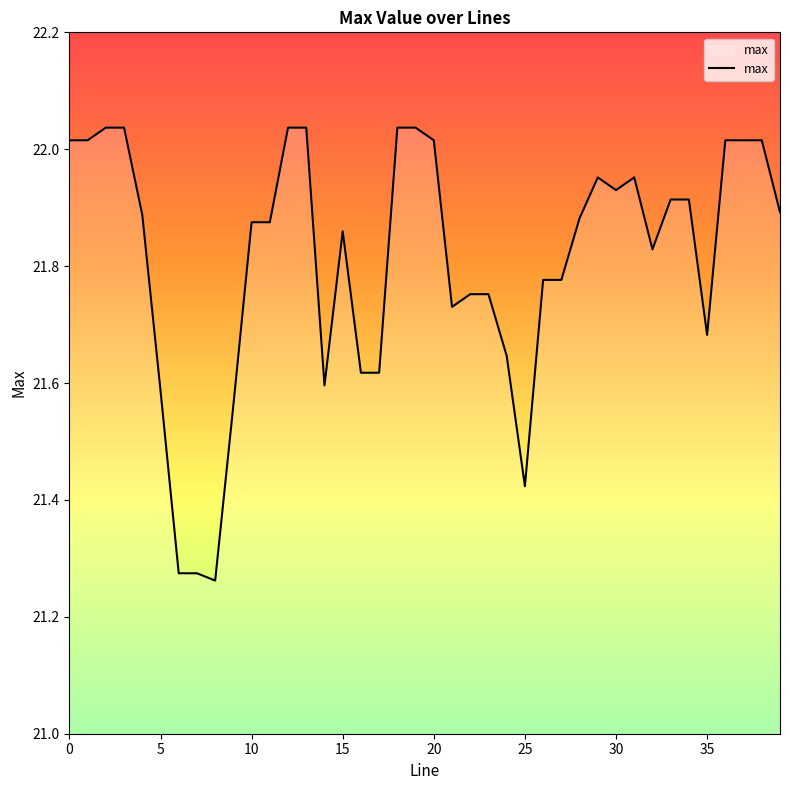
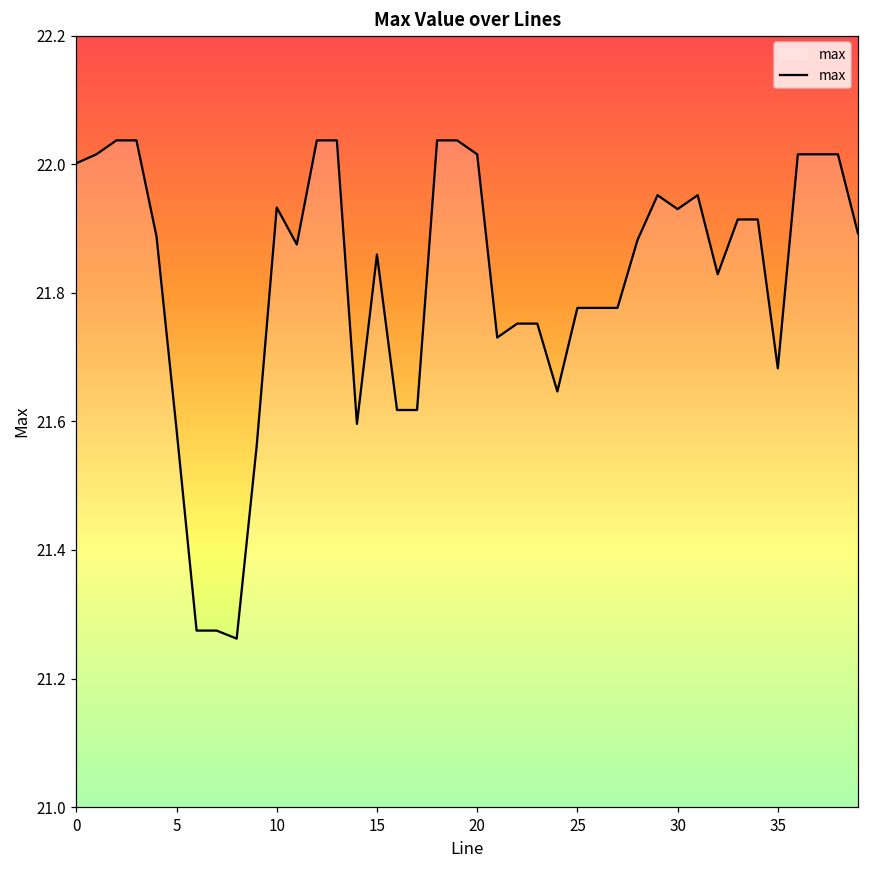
  {
-   "0": 22.02,
+   "0": 22.00,
    "5": 21.59,
-   "10": 21.88,
+   "10": 21.93,
    "15": 21.86,
    "20": 22.02,
-   "25": 21.42,
+   "25": 21.78,
    "30": 21.93,
    "35": 21.68
  }
